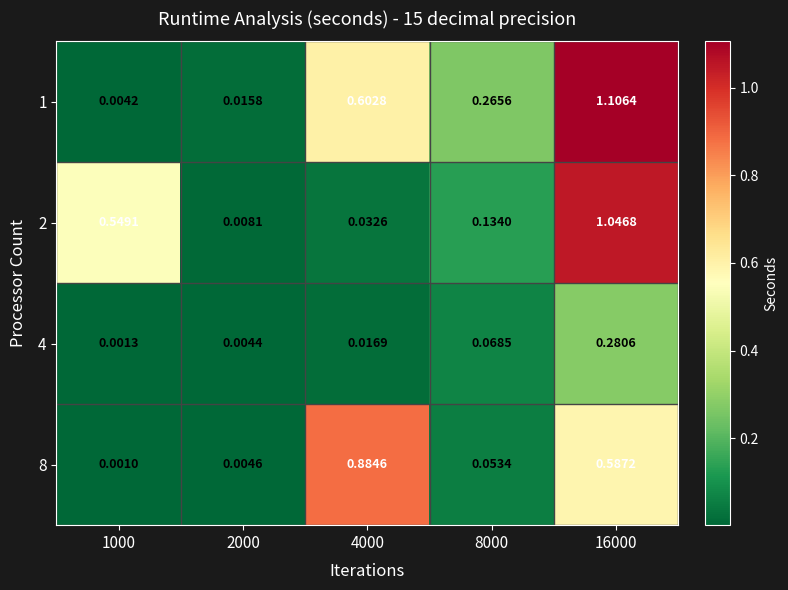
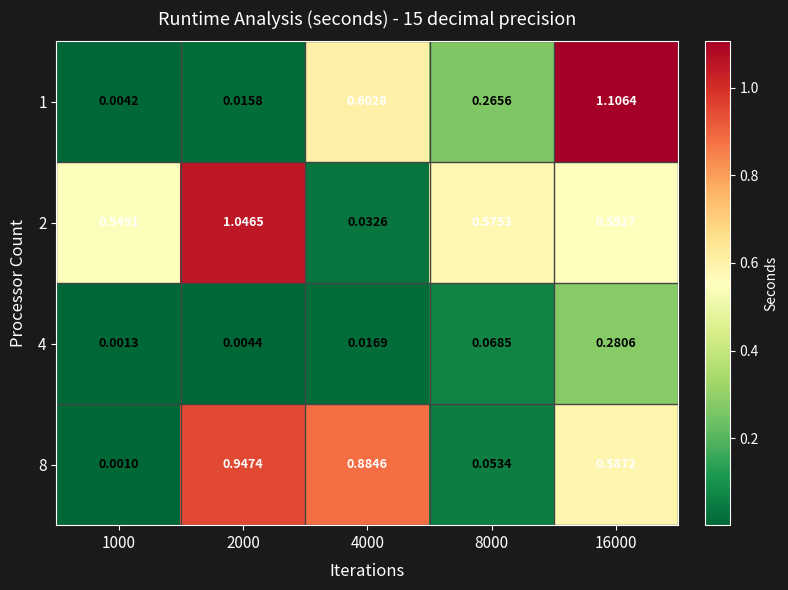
  {
    "1": {
      "1000": 0.0042,
      "2000": 0.0158,
      "4000": 0.6028,
      "8000": 0.2656,
      "16000": 1.1064
    },
    "2": {
      "1000": 0.5491,
-     "2000": 0.0081,
+     "2000": 1.0465,
      "4000": 0.0326,
-     "8000": 0.1340,
-     "16000": 1.0468
+     "8000": 0.5753,
+     "16000": 0.5527
    },
    "4": {
      "1000": 0.0013,
      "2000": 0.0044,
      "4000": 0.0169,
      "8000": 0.0685,
      "16000": 0.2806
    },
    "8": {
      "1000": 0.0010,
-     "2000": 0.0046,
+     "2000": 0.9474,
      "4000": 0.8846,
      "8000": 0.0534,
      "16000": 0.5872
    }
  }
